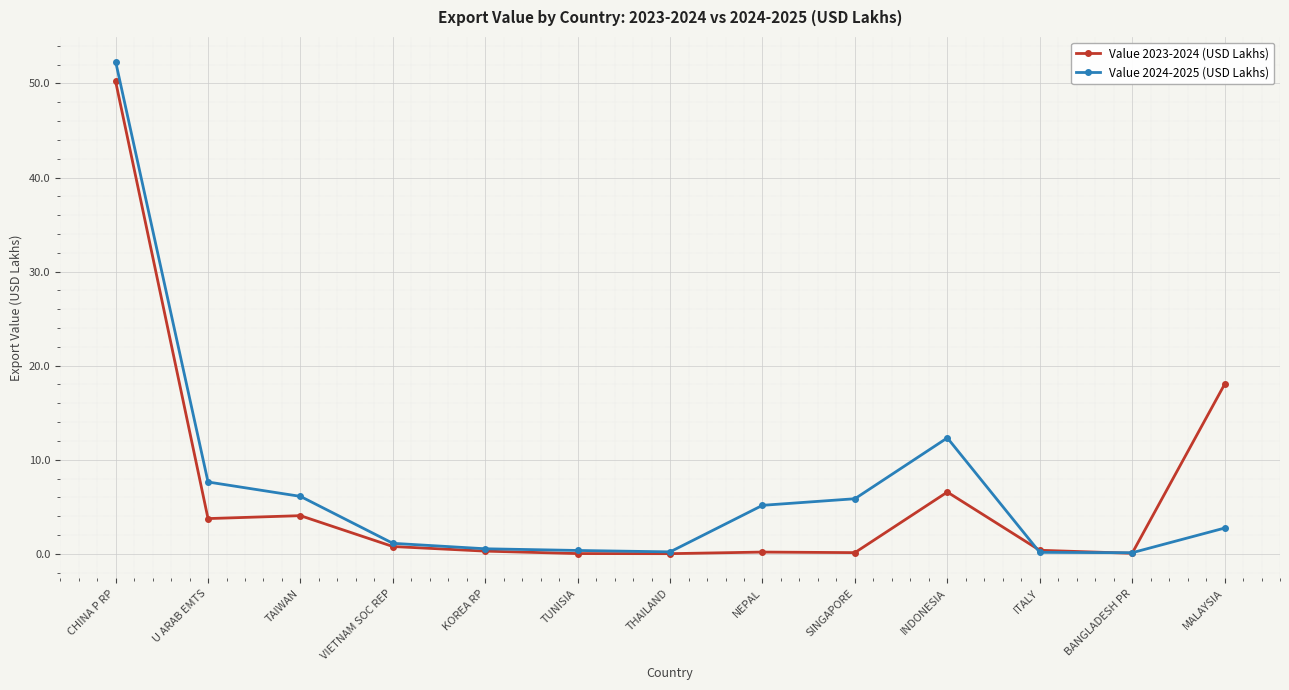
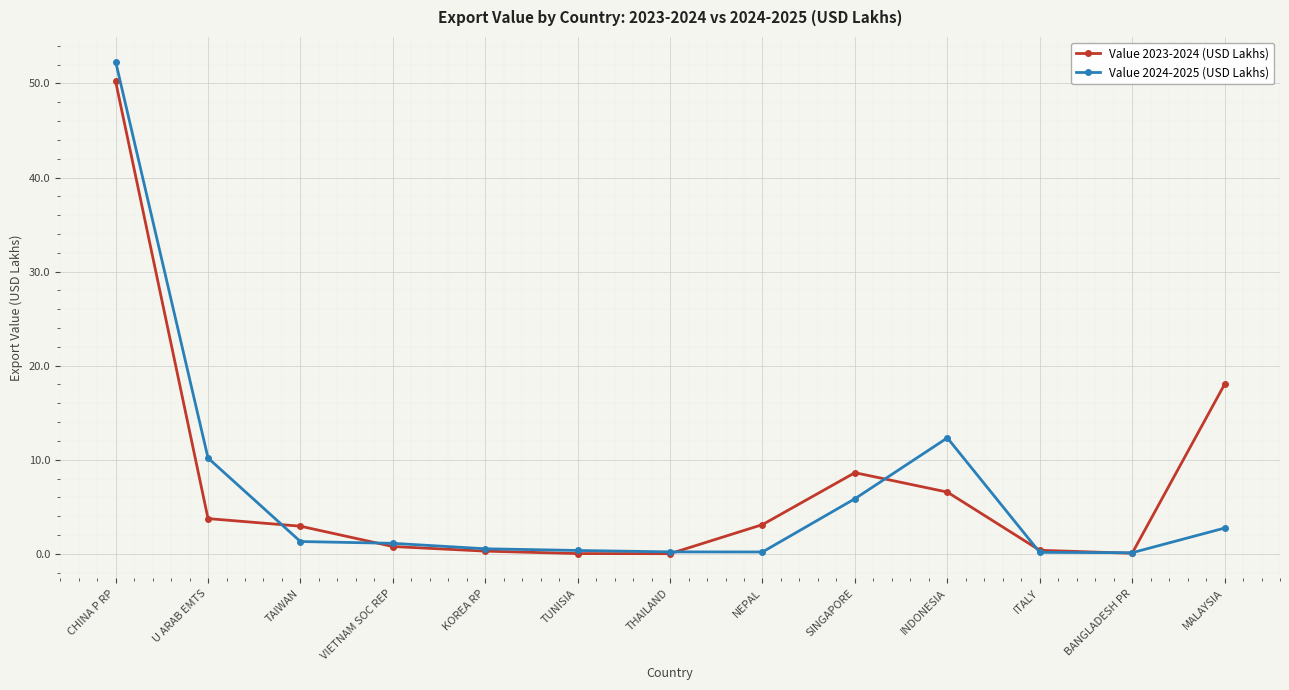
  {
    "Value 2023-2024 (USD Lakhs)": {
      "CHINA P RP": 50,
      "U ARAB EMTS": 4,
-     "TAIWAN": 4,
+     "TAIWAN": 3,
      "VIETNAM SOC REP": 1,
      "TUNISIA": 0,
-     "NEPAL": 0,
-     "SINGAPORE": 0,
+     "NEPAL": 3,
+     "SINGAPORE": 9,
      "INDONESIA": 7,
      "MALAYSIA": 18
    },
    "Value 2024-2025 (USD Lakhs)": {
      "CHINA P RP": 52,
-     "U ARAB EMTS": 8,
-     "TAIWAN": 6,
+     "U ARAB EMTS": 10,
+     "TAIWAN": 1,
      "VIETNAM SOC REP": 1,
      "TUNISIA": 0,
-     "NEPAL": 5,
+     "NEPAL": 0,
      "SINGAPORE": 6,
      "INDONESIA": 12,
      "MALAYSIA": 3
    }
  }
